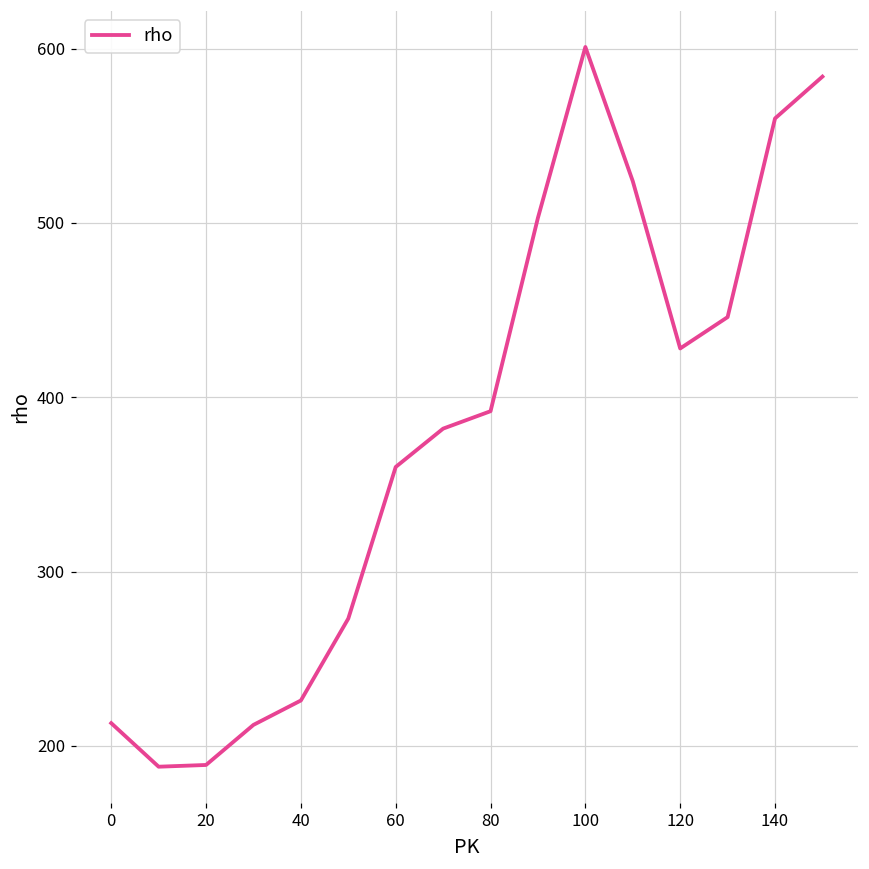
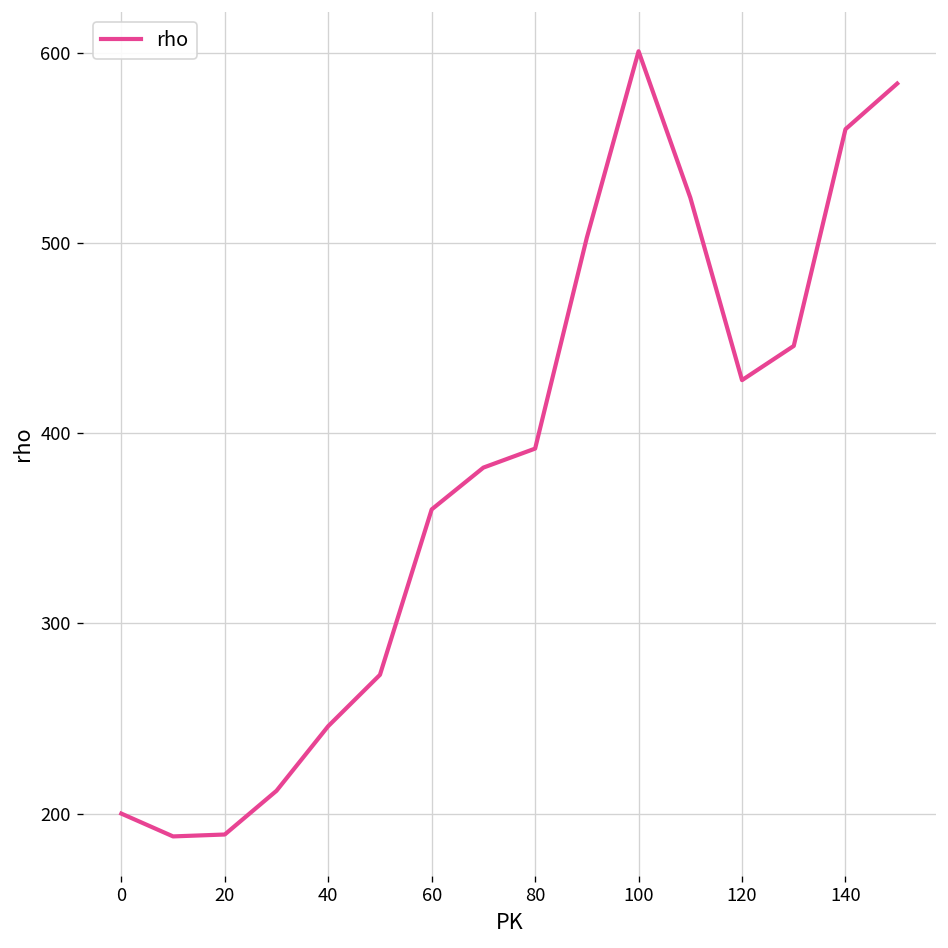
  {
-   "0": 213,
+   "0": 200,
    "20": 189,
-   "40": 226,
+   "40": 246,
    "60": 360,
    "80": 392,
    "100": 601,
    "120": 428,
    "140": 560
  }
